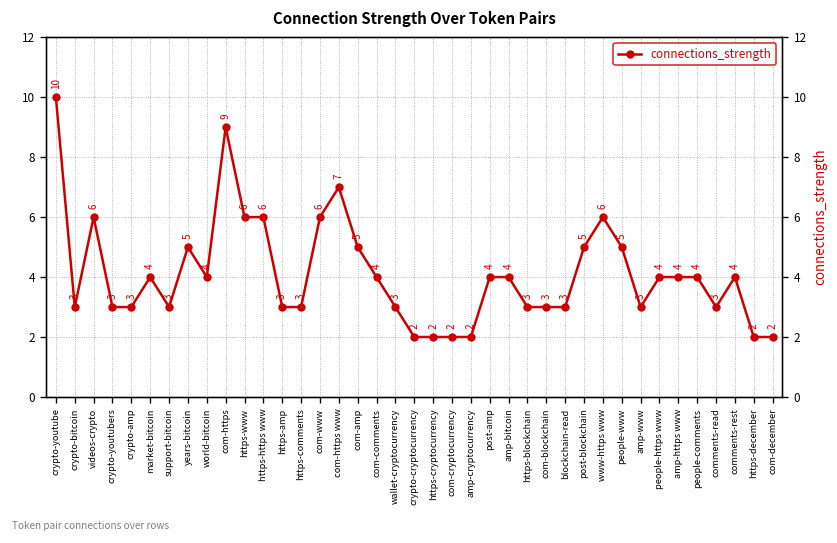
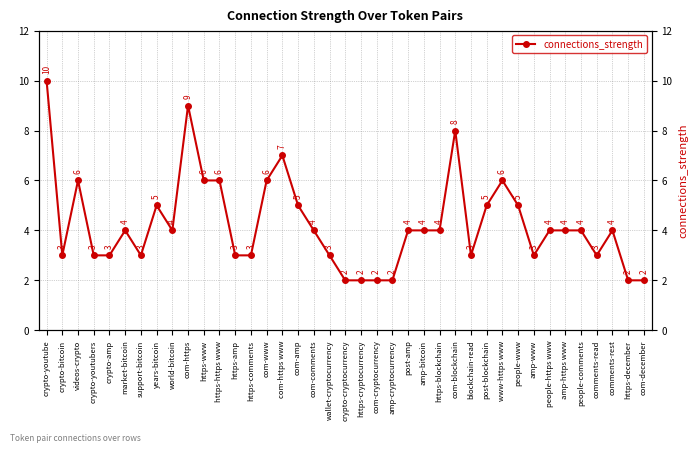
  {
    "crypto-youtube": 10,
    "crypto-bitcoin": 3,
    "videos-crypto": 6,
    "crypto-youtubers": 3,
    "crypto-amp": 3,
    "market-bitcoin": 4,
    "support-bitcoin": 3,
    "years-bitcoin": 5,
    "world-bitcoin": 4,
    "com-https": 9,
    "https-www": 6,
    "https-https www": 6,
    "https-amp": 3,
    "https-comments": 3,
    "com-www": 6,
    "com-https www": 7,
    "com-amp": 5,
    "com-comments": 4,
    "wallet-cryptocurrency": 3,
    "crypto-cryptocurrency": 2,
    "https-cryptocurrency": 2,
    "com-cryptocurrency": 2,
    "amp-cryptocurrency": 2,
    "post-amp": 4,
    "amp-bitcoin": 4,
-   "https-blockchain": 3,
-   "com-blockchain": 3,
+   "https-blockchain": 4,
+   "com-blockchain": 8,
    "blockchain-read": 3,
    "post-blockchain": 5,
    "www-https www": 6,
    "people-www": 5,
    "amp-www": 3,
    "people-https www": 4,
    "amp-https www": 4,
    "people-comments": 4,
    "comments-read": 3,
    "comments-rest": 4,
    "https-december": 2,
    "com-december": 2
  }
